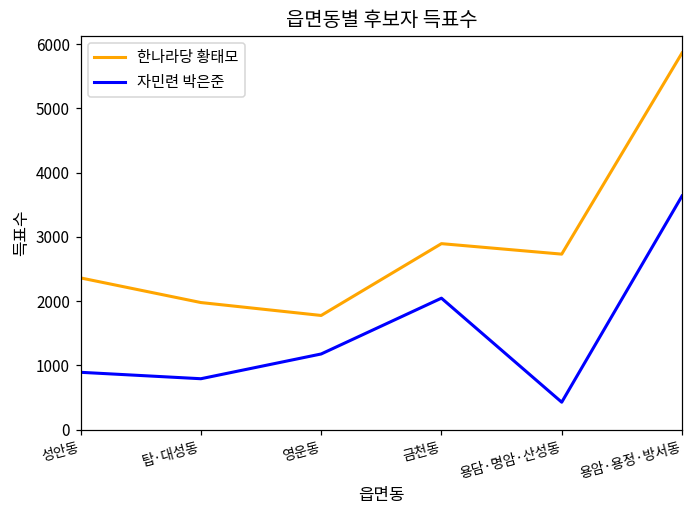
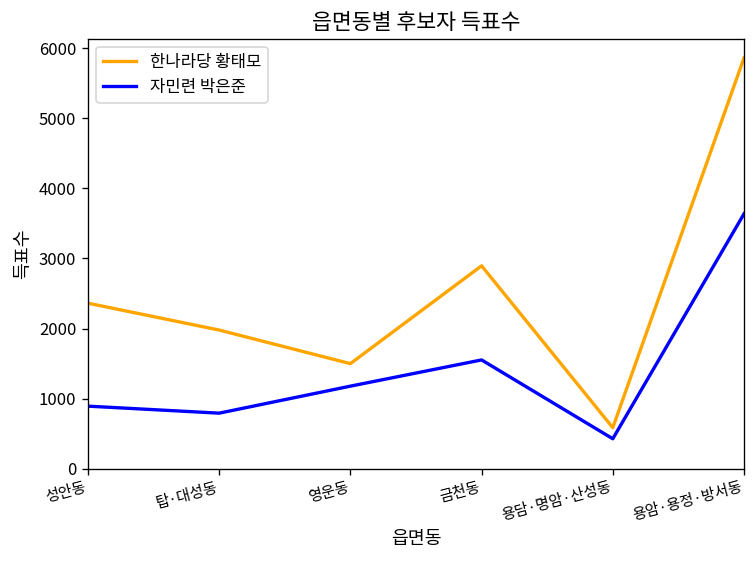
  {
    "한나라당 황태모": {
      "성안동": 2400,
      "탑·대성동": 2000,
-     "영운동": 1800,
+     "영운동": 1500,
      "금천동": 2900,
-     "용담·명암·산성동": 2700,
+     "용담·명암·산성동": 600,
      "용암·용정·방서동": 5900
    },
    "자민련 박은준": {
      "성안동": 900,
      "탑·대성동": 800,
      "영운동": 1200,
-     "금천동": 2000,
+     "금천동": 1600,
      "용담·명암·산성동": 400,
      "용암·용정·방서동": 3600
    }
  }
